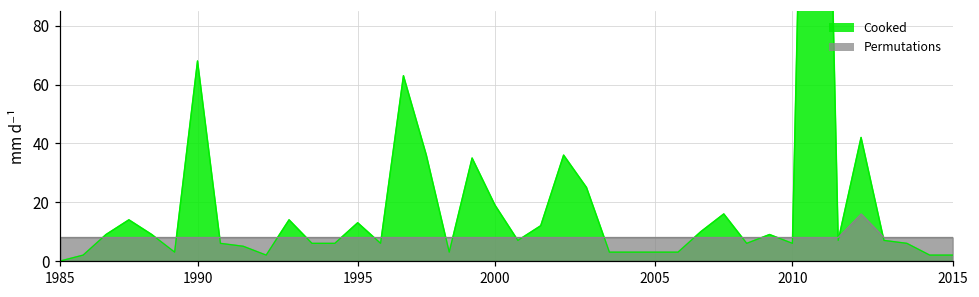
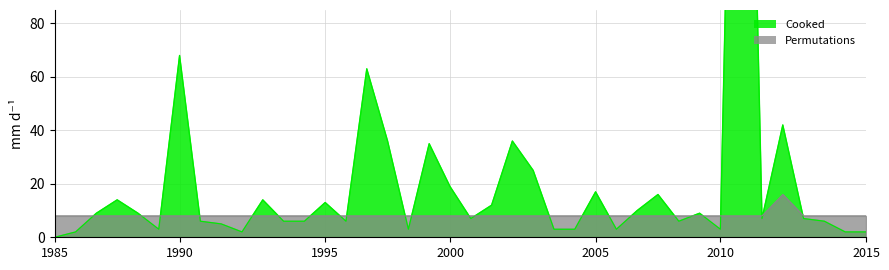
  {
    "Cooked": {
      "1985": 0,
      "1990": 68,
      "1995": 13,
      "2000": 19,
-     "2005": 3,
-     "2010": 6,
+     "2005": 17,
+     "2010": 3,
      "2015": 2
    },
    "Permutations": {
      "1985": 8,
      "1990": 8,
      "1995": 8,
      "2000": 8,
      "2005": 8,
      "2010": 8,
      "2015": 8
    }
  }
